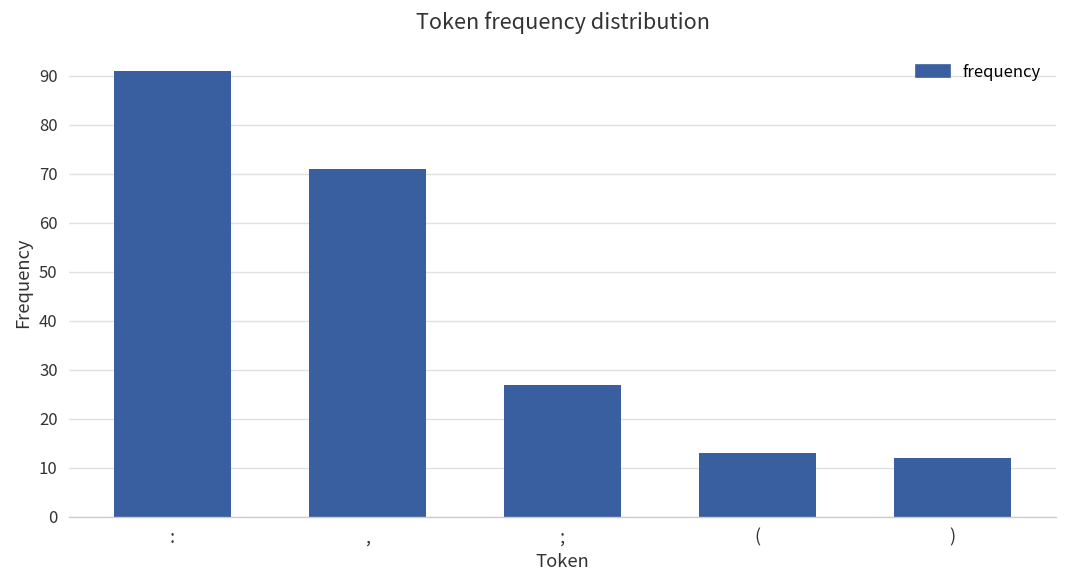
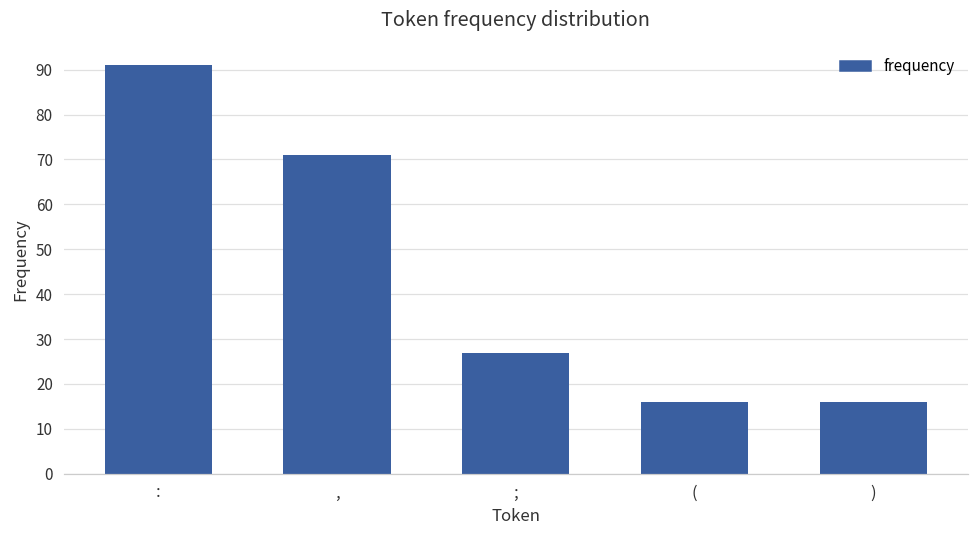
  {
    ":": 91,
    ",": 71,
    ";": 27,
-   "(": 13,
-   ")": 12
+   "(": 16,
+   ")": 16
  }
